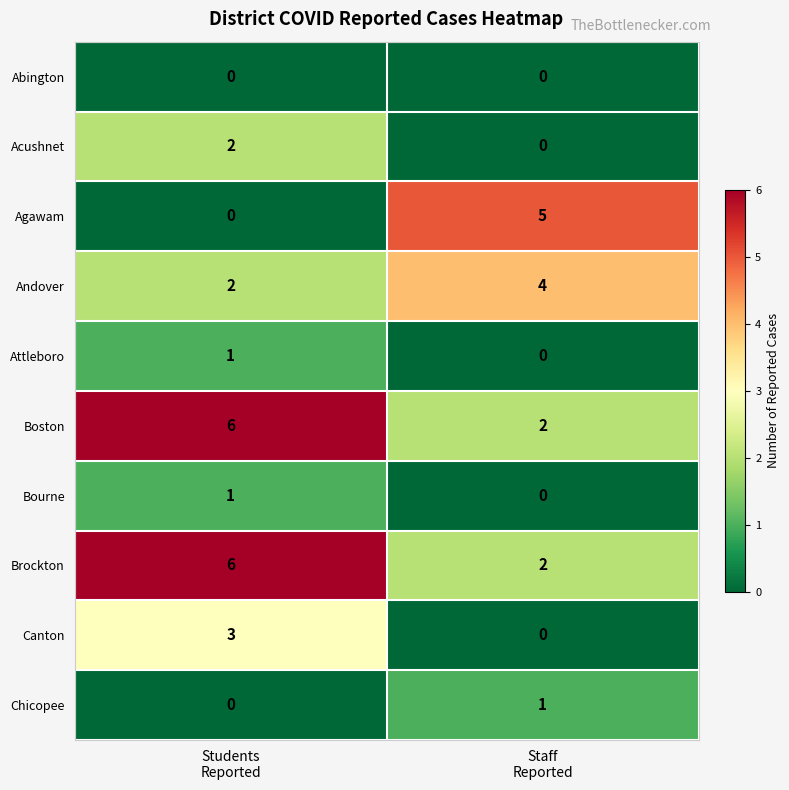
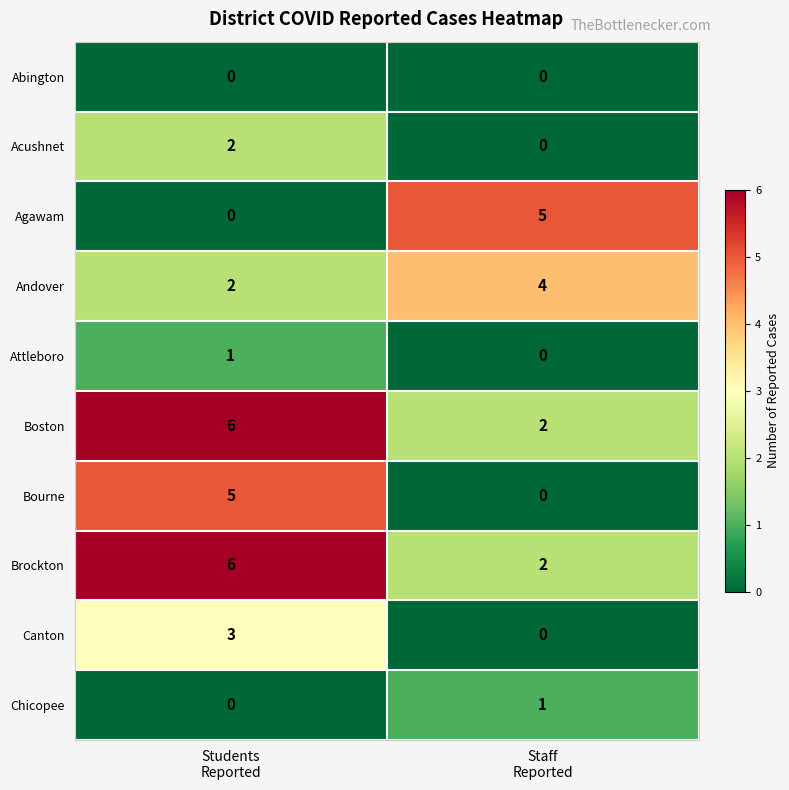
  {
    "Abington": {
      "Students Reported": 0,
      "Staff Reported": 0
    },
    "Acushnet": {
      "Students Reported": 2,
      "Staff Reported": 0
    },
    "Agawam": {
      "Students Reported": 0,
      "Staff Reported": 5
    },
    "Andover": {
      "Students Reported": 2,
      "Staff Reported": 4
    },
    "Attleboro": {
      "Students Reported": 1,
      "Staff Reported": 0
    },
    "Boston": {
      "Students Reported": 6,
      "Staff Reported": 2
    },
    "Bourne": {
-     "Students Reported": 1,
+     "Students Reported": 5,
      "Staff Reported": 0
    },
    "Brockton": {
      "Students Reported": 6,
      "Staff Reported": 2
    },
    "Canton": {
      "Students Reported": 3,
      "Staff Reported": 0
    },
    "Chicopee": {
      "Students Reported": 0,
      "Staff Reported": 1
    }
  }
